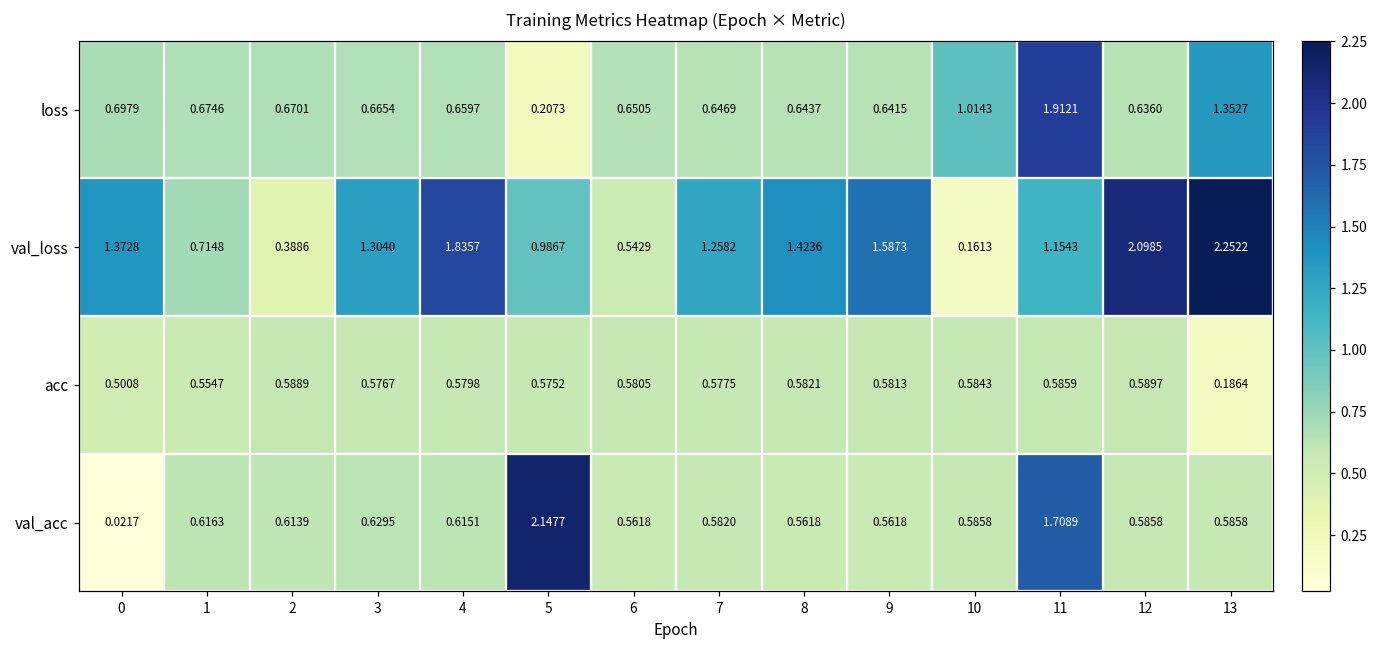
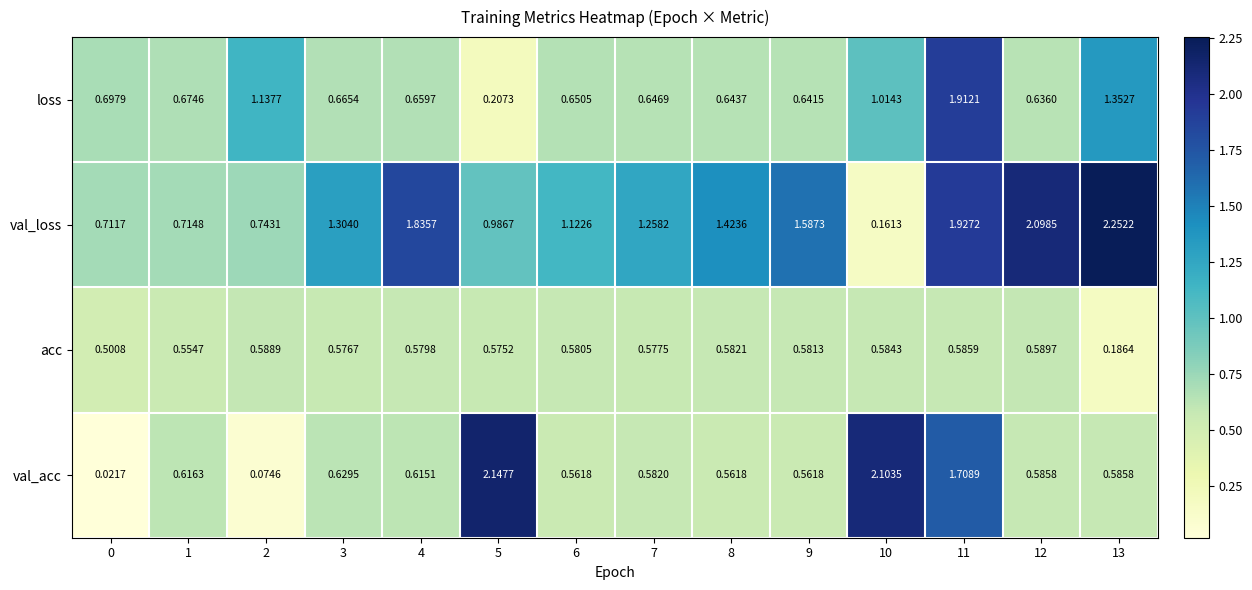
  {
    "loss": {
      "0": 0.6979,
      "1": 0.6746,
-     "2": 0.6701,
+     "2": 1.1377,
      "3": 0.6654,
      "4": 0.6597,
      "5": 0.2073,
      "6": 0.6505,
      "7": 0.6469,
      "8": 0.6437,
      "9": 0.6415,
      "10": 1.0143,
      "11": 1.9121,
      "12": 0.6360,
      "13": 1.3527
    },
    "val_loss": {
-     "0": 1.3728,
+     "0": 0.7117,
      "1": 0.7148,
-     "2": 0.3886,
+     "2": 0.7431,
      "3": 1.3040,
      "4": 1.8357,
      "5": 0.9867,
-     "6": 0.5429,
+     "6": 1.1226,
      "7": 1.2582,
      "8": 1.4236,
      "9": 1.5873,
      "10": 0.1613,
-     "11": 1.1543,
+     "11": 1.9272,
      "12": 2.0985,
      "13": 2.2522
    },
    "acc": {
      "0": 0.5008,
      "1": 0.5547,
      "2": 0.5889,
      "3": 0.5767,
      "4": 0.5798,
      "5": 0.5752,
      "6": 0.5805,
      "7": 0.5775,
      "8": 0.5821,
      "9": 0.5813,
      "10": 0.5843,
      "11": 0.5859,
      "12": 0.5897,
      "13": 0.1864
    },
    "val_acc": {
      "0": 0.0217,
      "1": 0.6163,
-     "2": 0.6139,
+     "2": 0.0746,
      "3": 0.6295,
      "4": 0.6151,
      "5": 2.1477,
      "6": 0.5618,
      "7": 0.5820,
      "8": 0.5618,
      "9": 0.5618,
-     "10": 0.5858,
+     "10": 2.1035,
      "11": 1.7089,
      "12": 0.5858,
      "13": 0.5858
    }
  }
